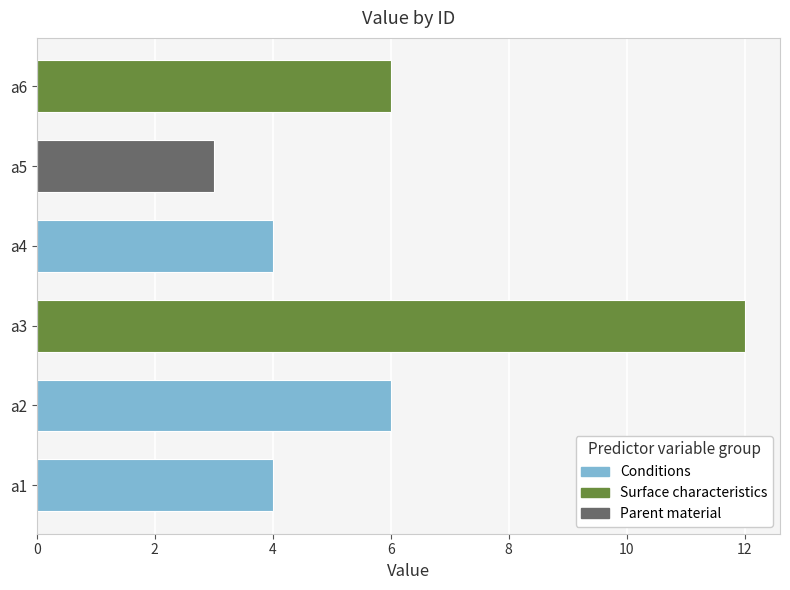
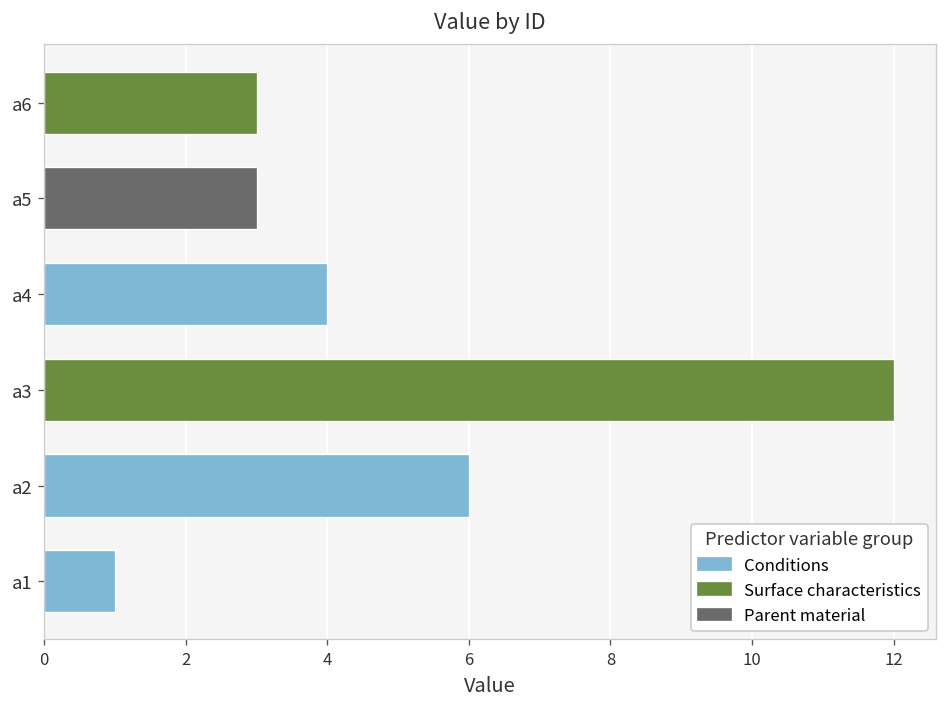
  {
-   "a6": 6,
+   "a6": 3,
    "a5": 3,
    "a4": 4,
    "a3": 12,
    "a2": 6,
-   "a1": 4
+   "a1": 1
  }
